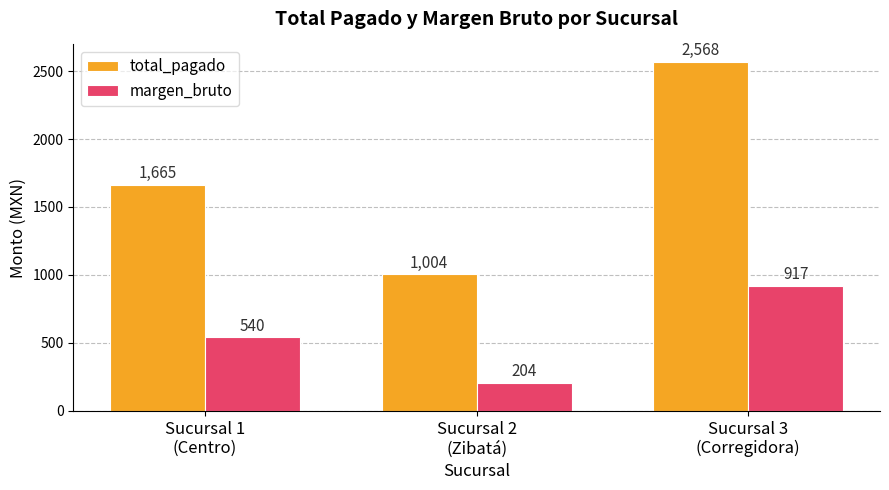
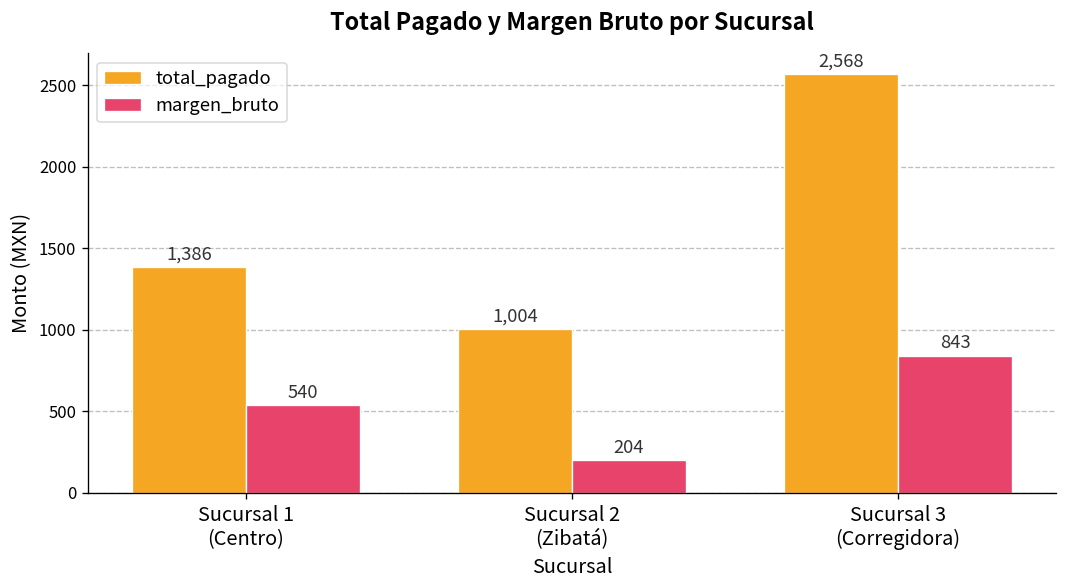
  {
    "total_pagado": {
-     "Sucursal 1 (Centro)": "1,665",
+     "Sucursal 1 (Centro)": "1,386",
      "Sucursal 2 (Zibatá)": "1,004",
      "Sucursal 3 (Corregidora)": "2,568"
    },
    "margen_bruto": {
      "Sucursal 1 (Centro)": "540",
      "Sucursal 2 (Zibatá)": "204",
-     "Sucursal 3 (Corregidora)": "917"
+     "Sucursal 3 (Corregidora)": "843"
    }
  }
